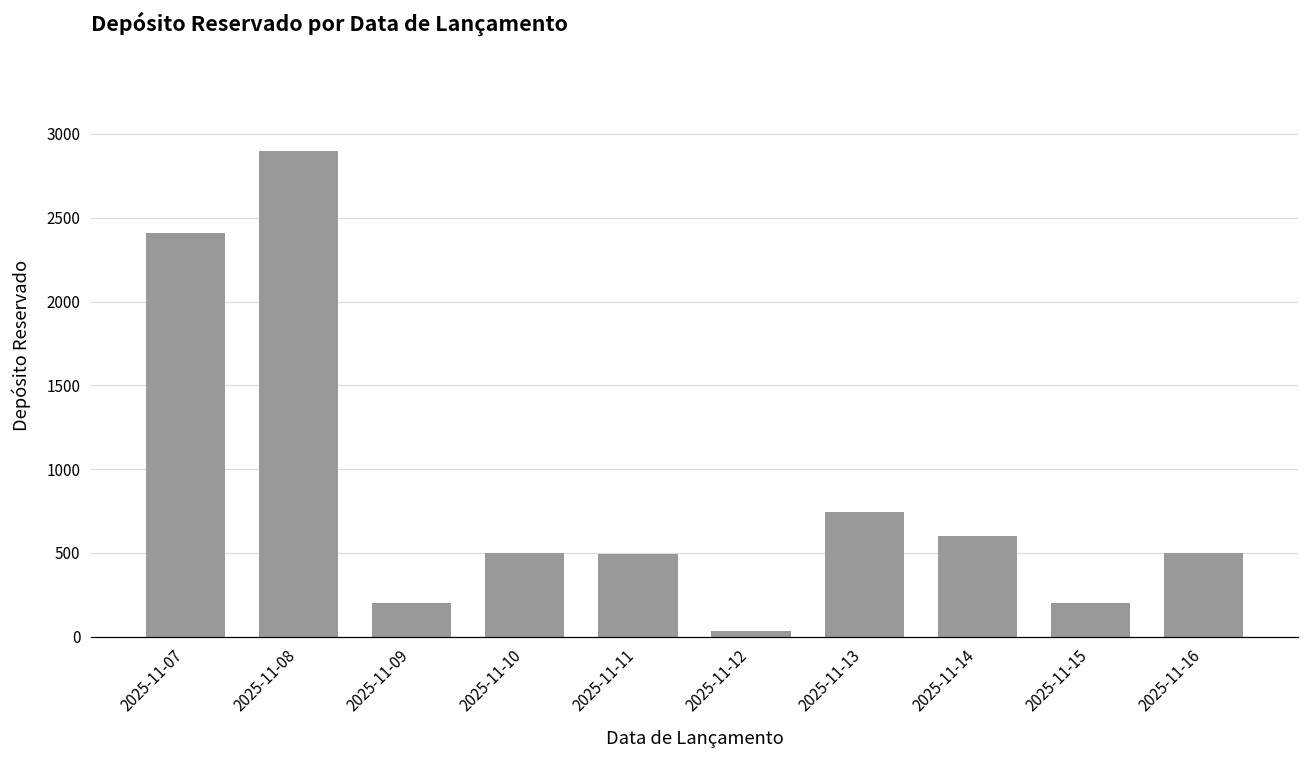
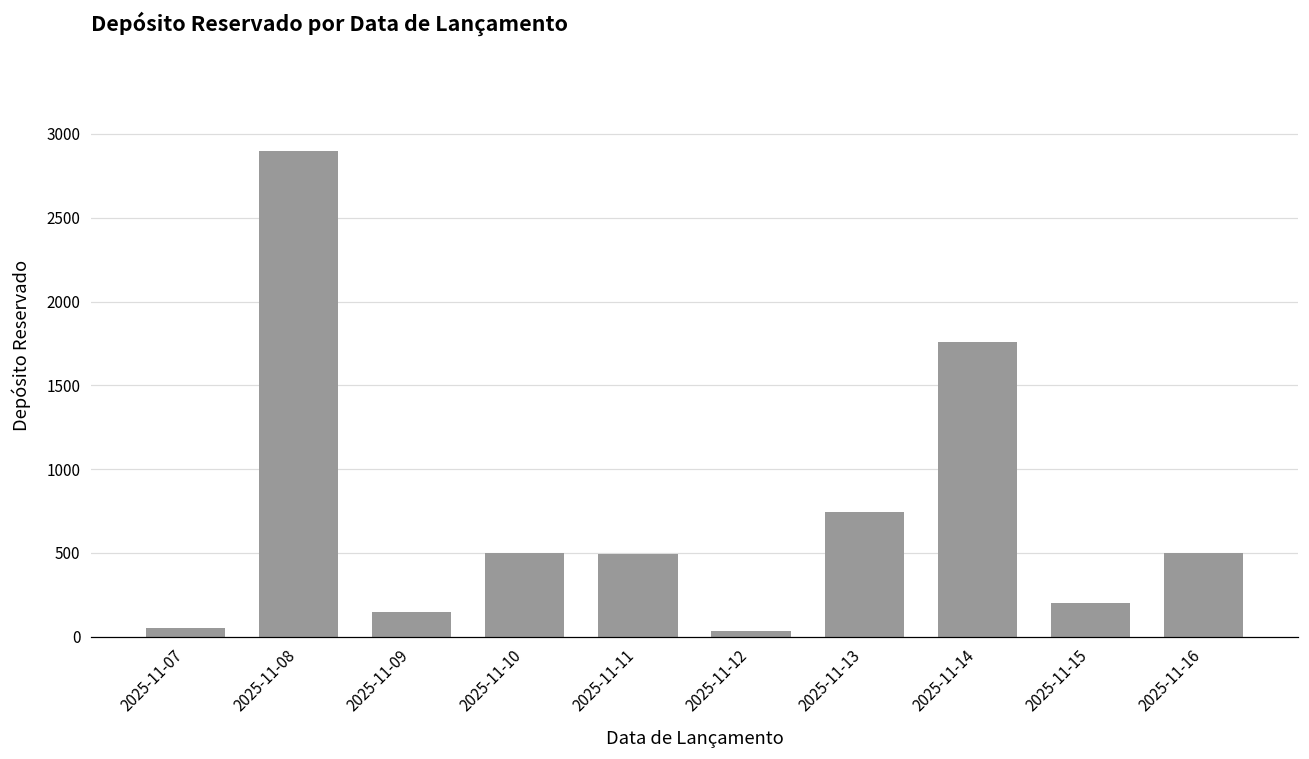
  {
-   "2025-11-07": 2410,
+   "2025-11-07": 50,
    "2025-11-08": 2900,
-   "2025-11-09": 200,
+   "2025-11-09": 150,
    "2025-11-10": 500,
    "2025-11-11": 500,
    "2025-11-12": 30,
    "2025-11-13": 750,
-   "2025-11-14": 600,
+   "2025-11-14": 1760,
    "2025-11-15": 200,
    "2025-11-16": 500
  }
